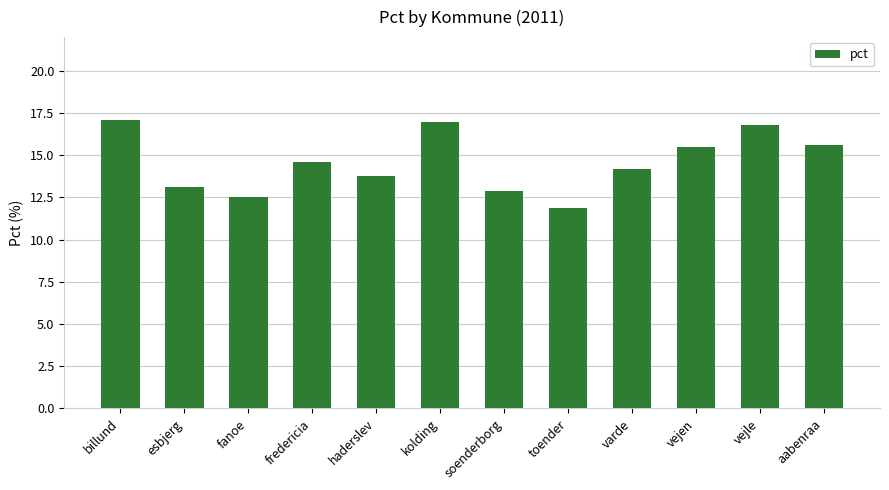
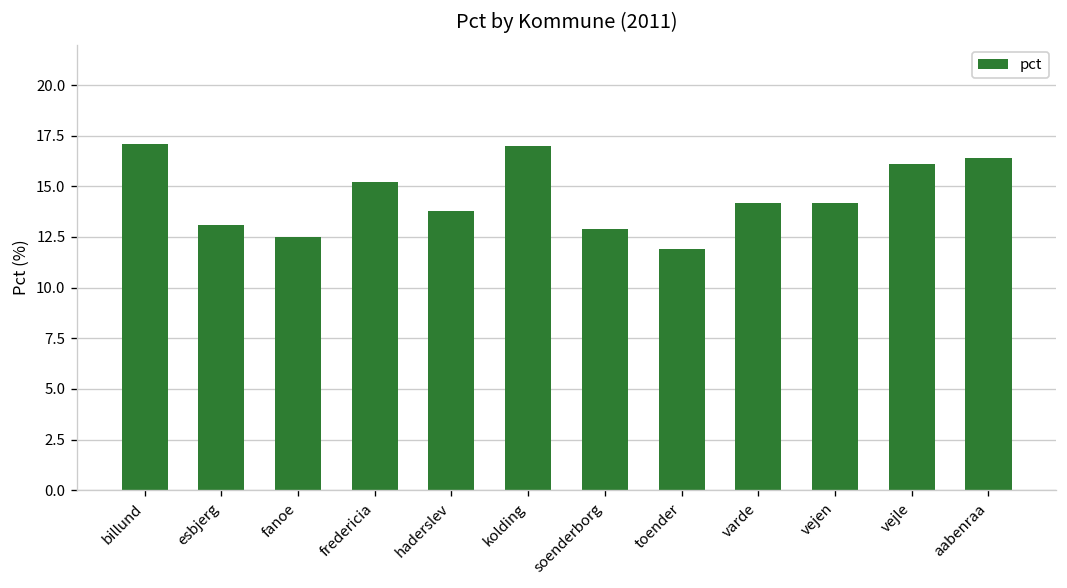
  {
    "billund": 17.1,
    "esbjerg": 13.1,
    "fanoe": 12.5,
-   "fredericia": 14.6,
+   "fredericia": 15.2,
    "haderslev": 13.8,
    "kolding": 17.0,
    "soenderborg": 12.9,
    "toender": 11.9,
    "varde": 14.2,
-   "vejen": 15.5,
-   "vejle": 16.8,
-   "aabenraa": 15.6
+   "vejen": 14.2,
+   "vejle": 16.1,
+   "aabenraa": 16.4
  }
